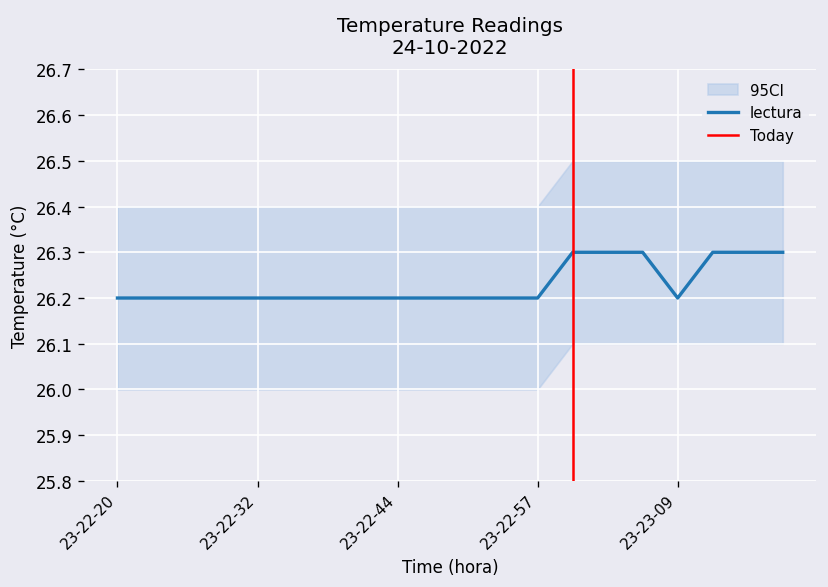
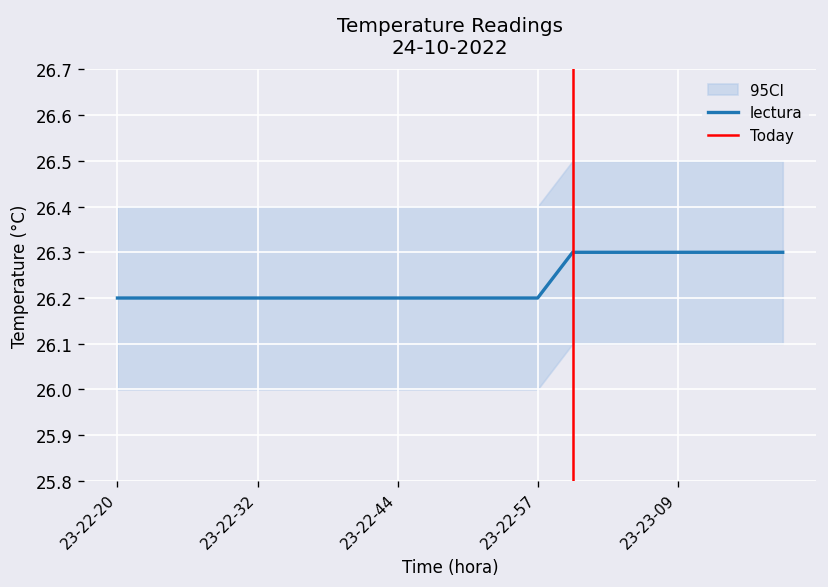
  {
    "lectura": {
      "23-22-20": 26.2,
      "23-22-32": 26.2,
      "23-22-44": 26.2,
      "23-22-57": 26.2,
-     "23-23-09": 26.2
+     "23-23-09": 26.3
    }
  }
